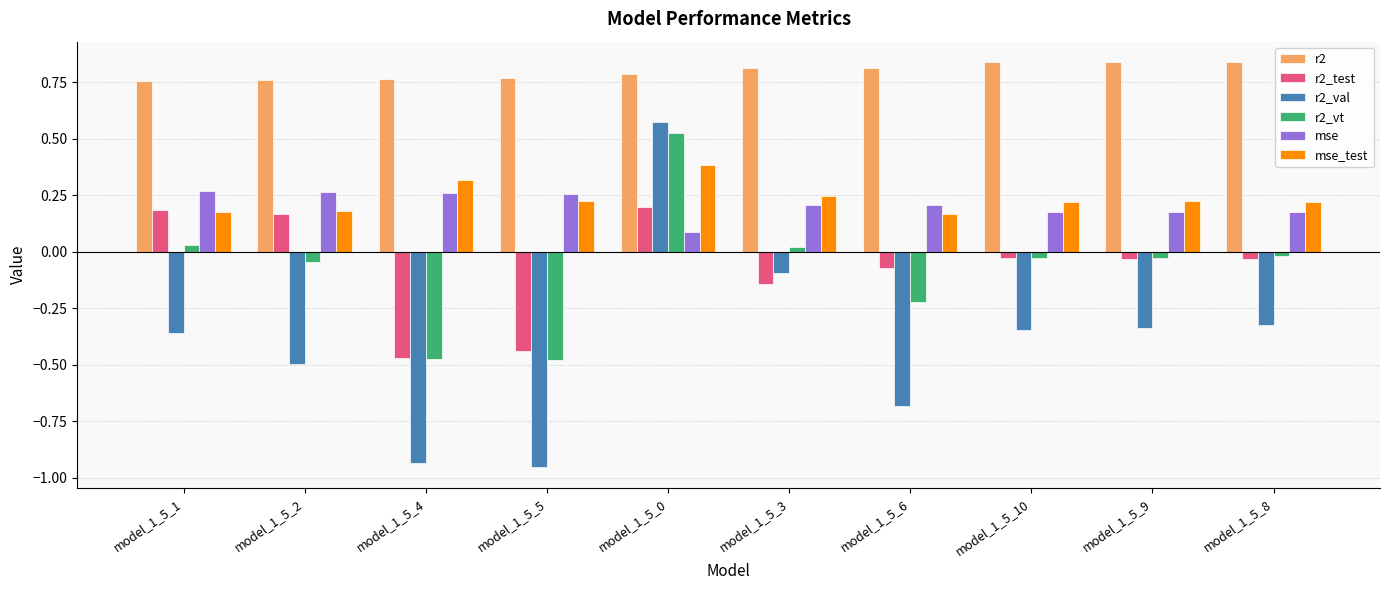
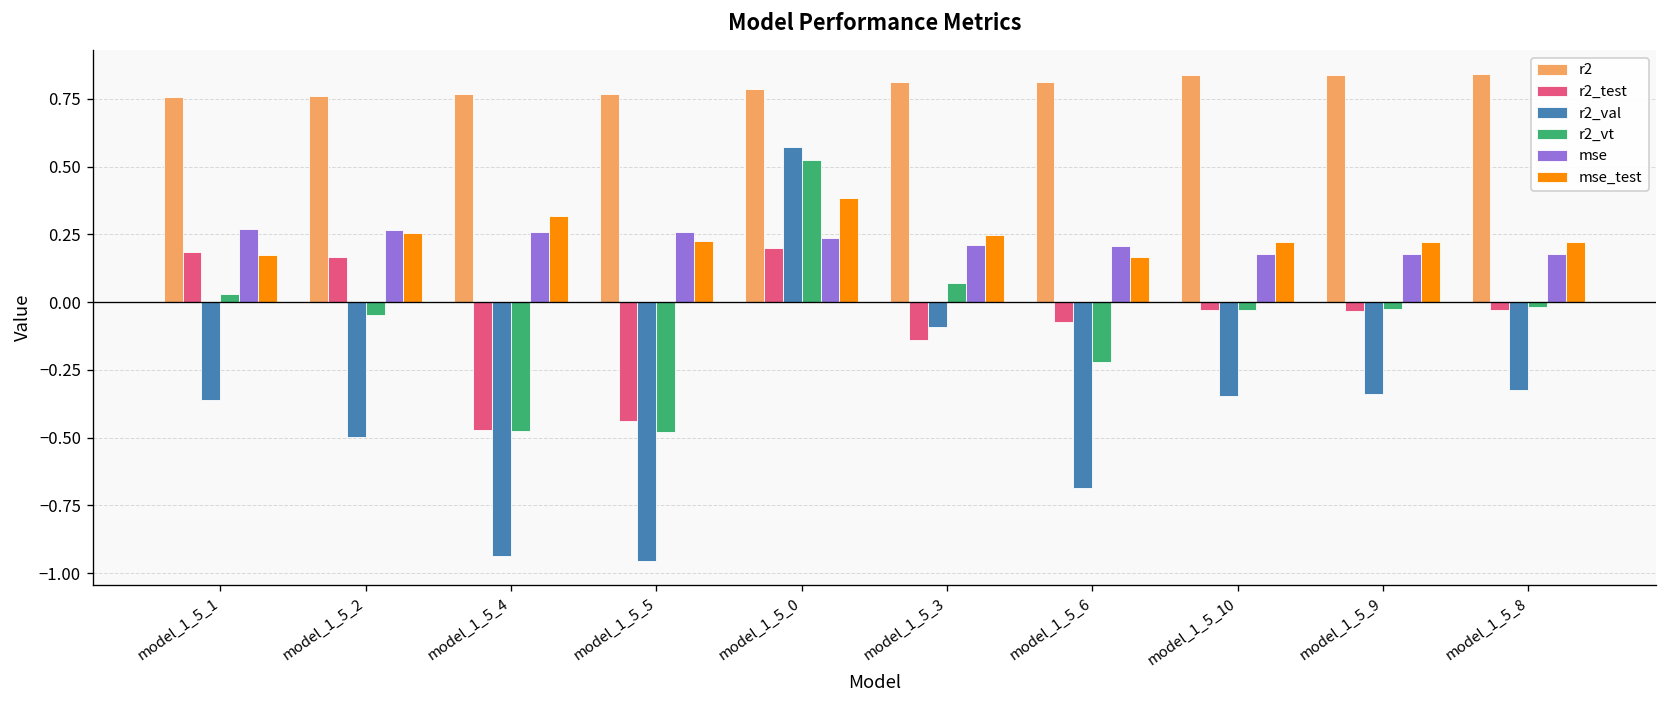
  {
    "r2": {
      "model_1_5_1": 0.76,
      "model_1_5_2": 0.76,
      "model_1_5_4": 0.77,
      "model_1_5_5": 0.77,
      "model_1_5_0": 0.78,
      "model_1_5_3": 0.81,
      "model_1_5_6": 0.81,
      "model_1_5_10": 0.84,
      "model_1_5_9": 0.84,
      "model_1_5_8": 0.84
    },
    "r2_test": {
      "model_1_5_1": 0.19,
      "model_1_5_2": 0.17,
      "model_1_5_4": -0.47,
      "model_1_5_5": -0.44,
      "model_1_5_0": 0.20,
      "model_1_5_3": -0.14,
      "model_1_5_6": -0.07,
      "model_1_5_10": -0.03,
      "model_1_5_9": -0.03,
      "model_1_5_8": -0.03
    },
    "r2_val": {
      "model_1_5_1": -0.36,
      "model_1_5_2": -0.50,
      "model_1_5_4": -0.93,
      "model_1_5_5": -0.95,
      "model_1_5_0": 0.57,
      "model_1_5_3": -0.09,
      "model_1_5_6": -0.68,
      "model_1_5_10": -0.35,
      "model_1_5_9": -0.34,
      "model_1_5_8": -0.33
    },
    "r2_vt": {
      "model_1_5_1": 0.03,
      "model_1_5_2": -0.05,
      "model_1_5_4": -0.48,
      "model_1_5_5": -0.48,
      "model_1_5_0": 0.53,
-     "model_1_5_3": 0.02,
+     "model_1_5_3": 0.07,
      "model_1_5_6": -0.22,
      "model_1_5_10": -0.03,
      "model_1_5_9": -0.03,
      "model_1_5_8": -0.02
    },
    "mse": {
      "model_1_5_1": 0.27,
      "model_1_5_2": 0.26,
      "model_1_5_4": 0.26,
      "model_1_5_5": 0.26,
-     "model_1_5_0": 0.09,
+     "model_1_5_0": 0.24,
      "model_1_5_3": 0.21,
      "model_1_5_6": 0.21,
      "model_1_5_10": 0.18,
      "model_1_5_9": 0.18,
      "model_1_5_8": 0.18
    },
    "mse_test": {
      "model_1_5_1": 0.18,
-     "model_1_5_2": 0.18,
+     "model_1_5_2": 0.25,
      "model_1_5_4": 0.32,
      "model_1_5_5": 0.23,
      "model_1_5_0": 0.38,
      "model_1_5_3": 0.25,
      "model_1_5_6": 0.17,
      "model_1_5_10": 0.22,
      "model_1_5_9": 0.22,
      "model_1_5_8": 0.22
    }
  }
